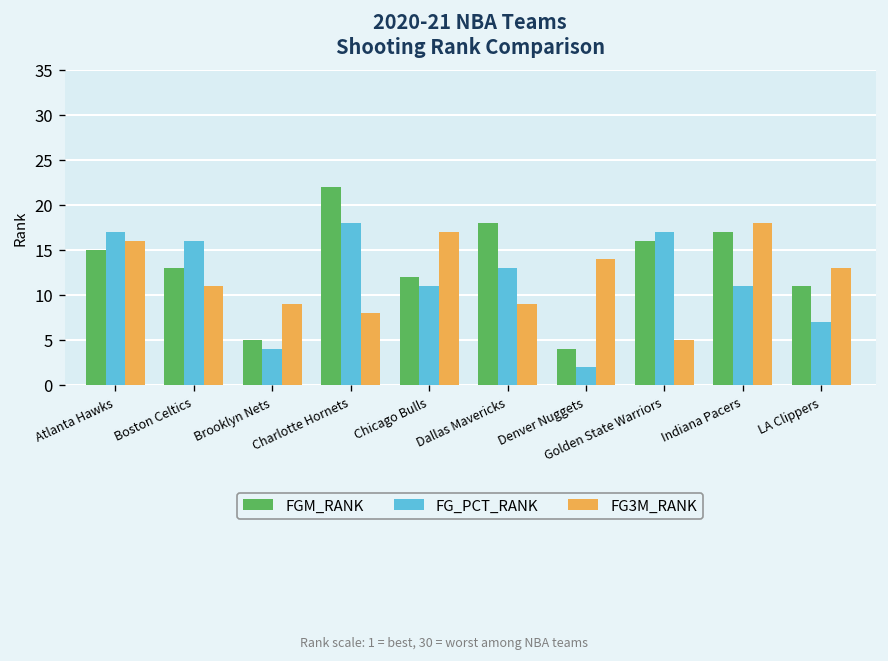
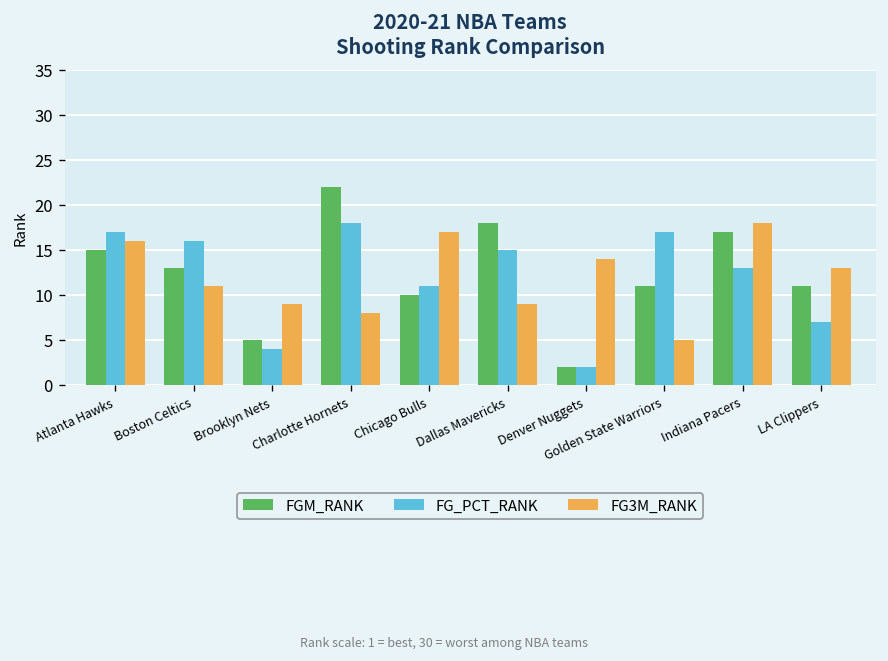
  {
    "FGM_RANK": {
      "Atlanta Hawks": 15,
      "Boston Celtics": 13,
      "Brooklyn Nets": 5,
      "Charlotte Hornets": 22,
-     "Chicago Bulls": 12,
+     "Chicago Bulls": 10,
      "Dallas Mavericks": 18,
-     "Denver Nuggets": 4,
-     "Golden State Warriors": 16,
+     "Denver Nuggets": 2,
+     "Golden State Warriors": 11,
      "Indiana Pacers": 17,
      "LA Clippers": 11
    },
    "FG_PCT_RANK": {
      "Atlanta Hawks": 17,
      "Boston Celtics": 16,
      "Brooklyn Nets": 4,
      "Charlotte Hornets": 18,
      "Chicago Bulls": 11,
-     "Dallas Mavericks": 13,
+     "Dallas Mavericks": 15,
      "Denver Nuggets": 2,
      "Golden State Warriors": 17,
-     "Indiana Pacers": 11,
+     "Indiana Pacers": 13,
      "LA Clippers": 7
    },
    "FG3M_RANK": {
      "Atlanta Hawks": 16,
      "Boston Celtics": 11,
      "Brooklyn Nets": 9,
      "Charlotte Hornets": 8,
      "Chicago Bulls": 17,
      "Dallas Mavericks": 9,
      "Denver Nuggets": 14,
      "Golden State Warriors": 5,
      "Indiana Pacers": 18,
      "LA Clippers": 13
    }
  }
